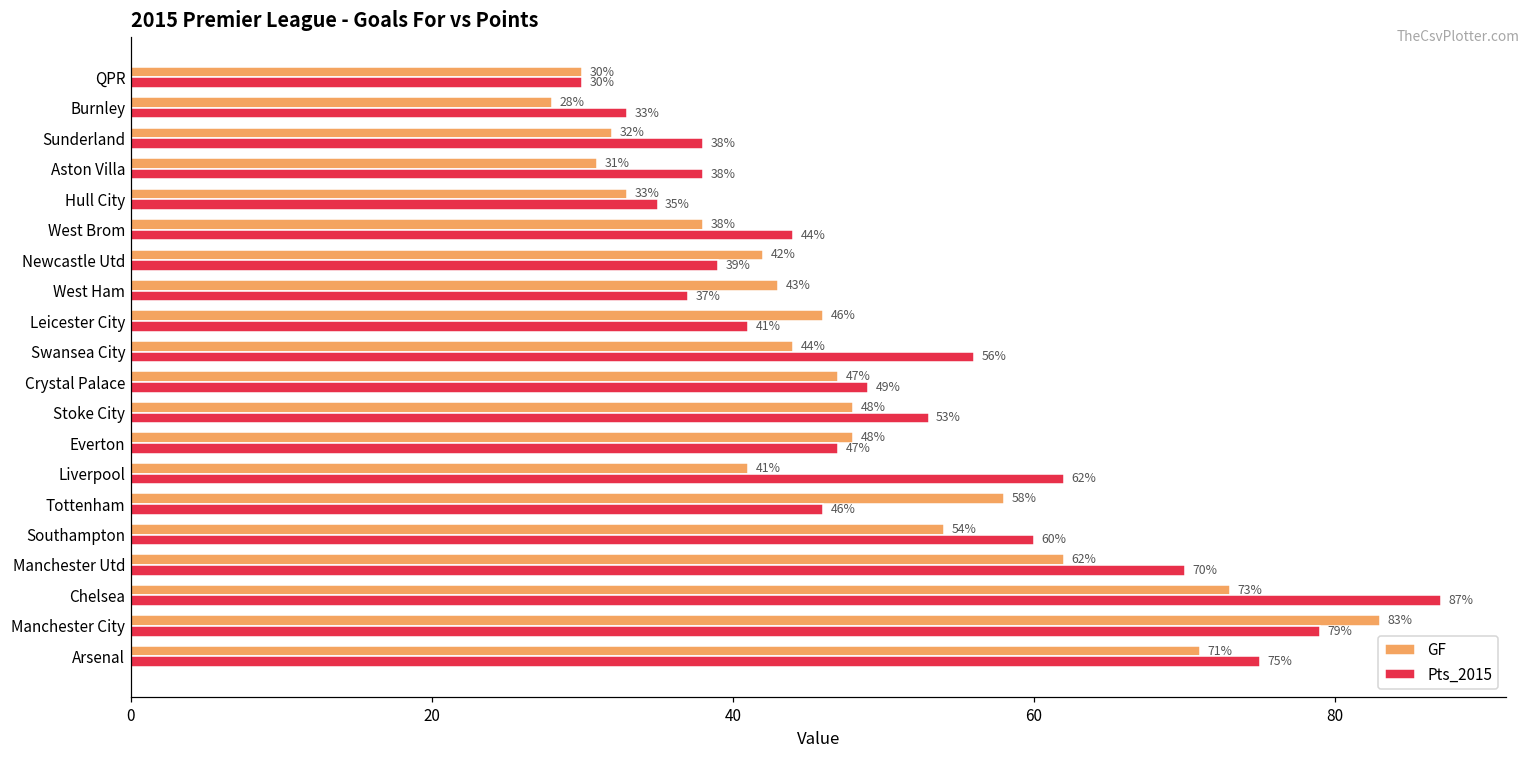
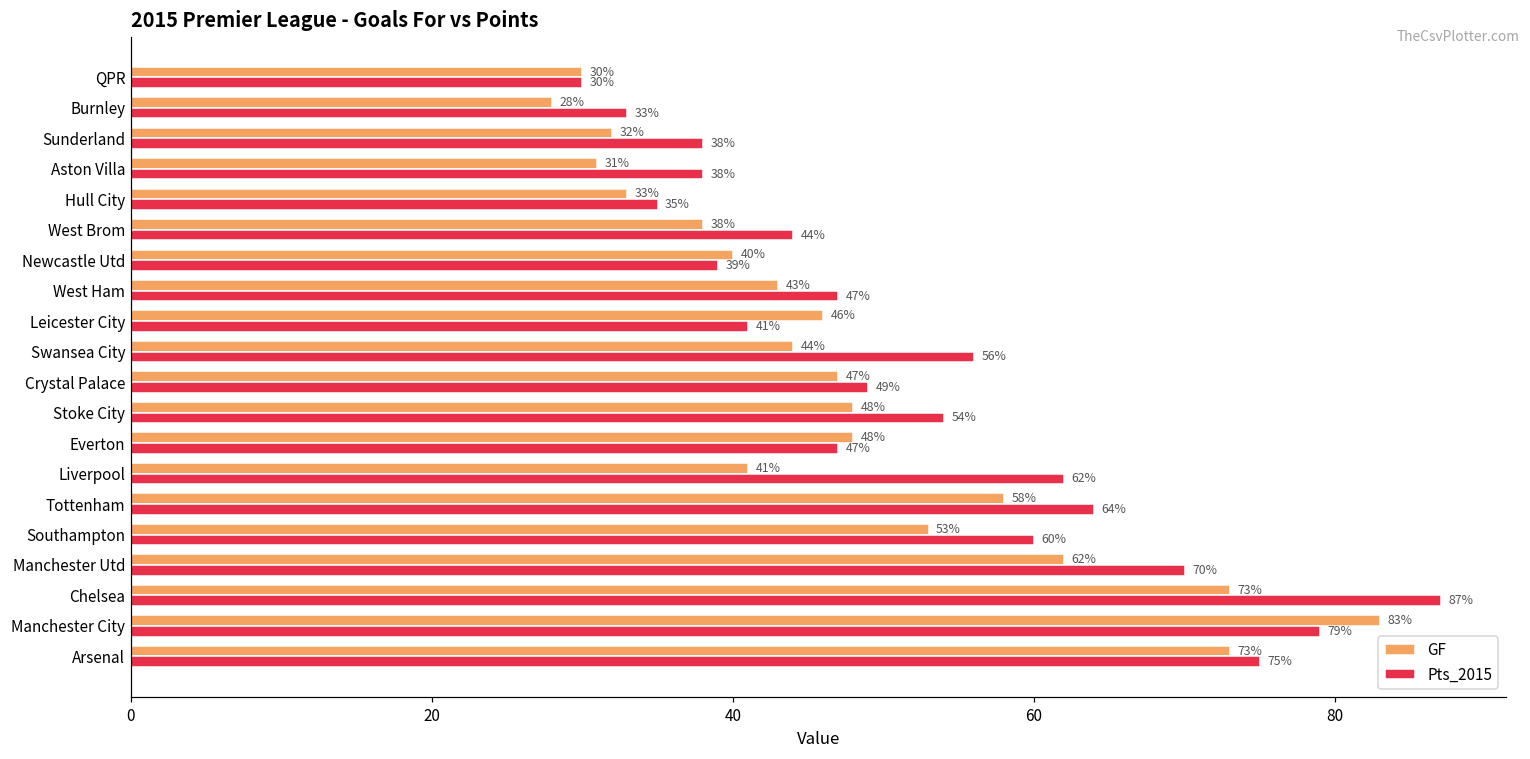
  {
    "GF": {
      "QPR": "30%",
      "Burnley": "28%",
      "Sunderland": "32%",
      "Aston Villa": "31%",
      "Hull City": "33%",
      "West Brom": "38%",
-     "Newcastle Utd": "42%",
+     "Newcastle Utd": "40%",
      "West Ham": "43%",
      "Leicester City": "46%",
      "Swansea City": "44%",
      "Crystal Palace": "47%",
      "Stoke City": "48%",
      "Everton": "48%",
      "Liverpool": "41%",
      "Tottenham": "58%",
-     "Southampton": "54%",
+     "Southampton": "53%",
      "Manchester Utd": "62%",
      "Chelsea": "73%",
      "Manchester City": "83%",
-     "Arsenal": "71%"
+     "Arsenal": "73%"
    },
    "Pts_2015": {
      "QPR": "30%",
      "Burnley": "33%",
      "Sunderland": "38%",
      "Aston Villa": "38%",
      "Hull City": "35%",
      "West Brom": "44%",
      "Newcastle Utd": "39%",
-     "West Ham": "37%",
+     "West Ham": "47%",
      "Leicester City": "41%",
      "Swansea City": "56%",
      "Crystal Palace": "49%",
-     "Stoke City": "53%",
+     "Stoke City": "54%",
      "Everton": "47%",
      "Liverpool": "62%",
-     "Tottenham": "46%",
+     "Tottenham": "64%",
      "Southampton": "60%",
      "Manchester Utd": "70%",
      "Chelsea": "87%",
      "Manchester City": "79%",
      "Arsenal": "75%"
    }
  }
